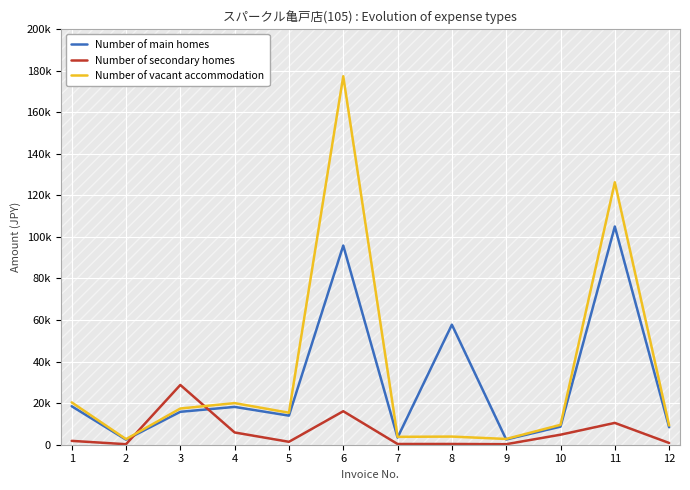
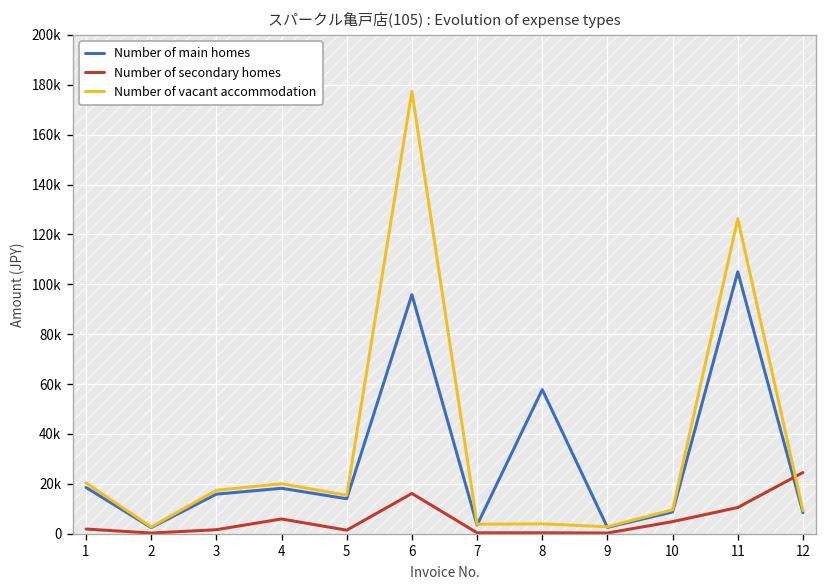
  {
    "Number of main homes": {
      "1": 19000,
      "3": 16000,
      "4": 18000,
      "5": 14000,
      "6": 96000,
      "8": 58000,
      "11": 105000
    },
    "Number of secondary homes": {
      "1": 2000,
      "2": 0,
-     "3": 29000,
+     "3": 2000,
      "4": 6000,
      "5": 1000,
      "6": 16000,
      "7": 0,
      "8": 0,
      "9": 0,
      "10": 5000,
      "11": 11000,
-     "12": 1000
+     "12": 25000
    },
    "Number of vacant accommodation": {
      "1": 20000,
      "3": 17000,
      "4": 20000,
      "5": 15000,
      "6": 177000,
      "8": 4000,
      "11": 126000
    }
  }
